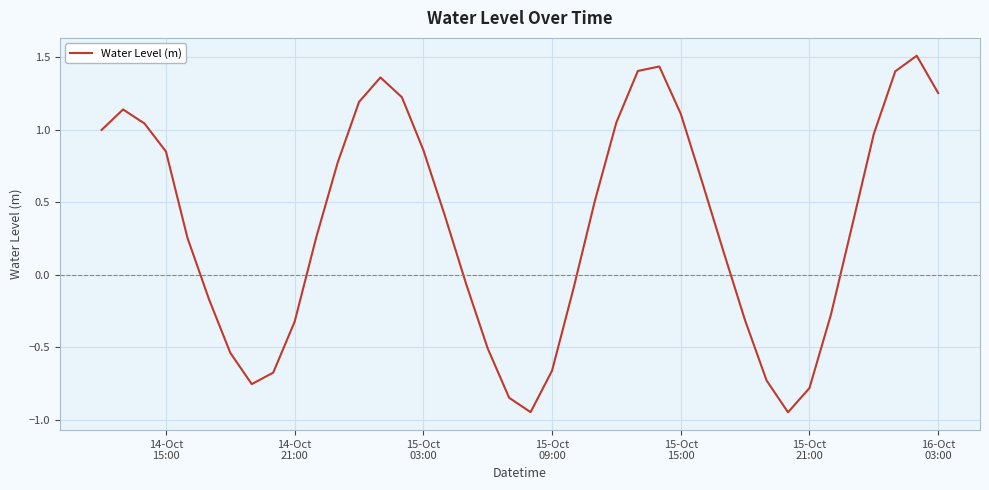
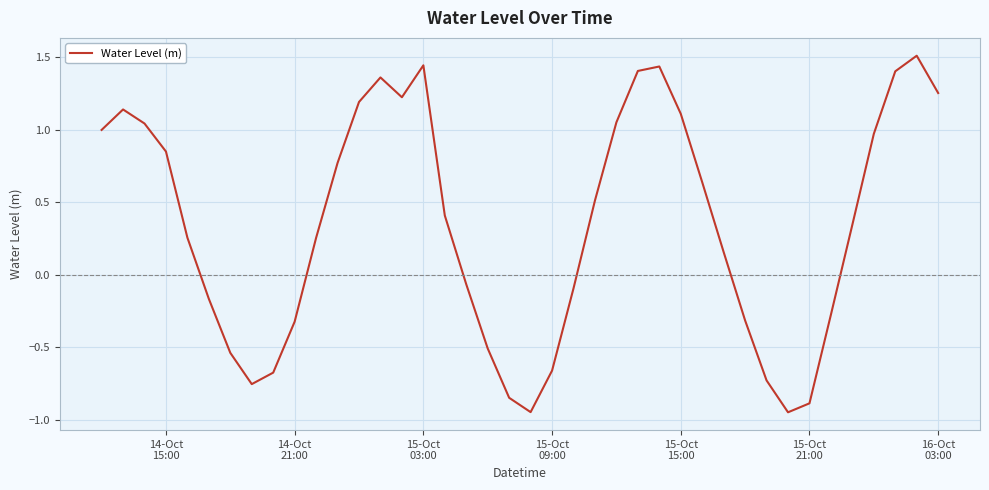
  {
    "14-Oct 15:00": 0.85,
    "14-Oct 21:00": -0.32,
-   "15-Oct 03:00": 0.86,
+   "15-Oct 03:00": 1.44,
    "15-Oct 09:00": -0.66,
    "15-Oct 15:00": 1.11,
-   "15-Oct 21:00": -0.78,
+   "15-Oct 21:00": -0.89,
    "16-Oct 03:00": 1.25
  }
